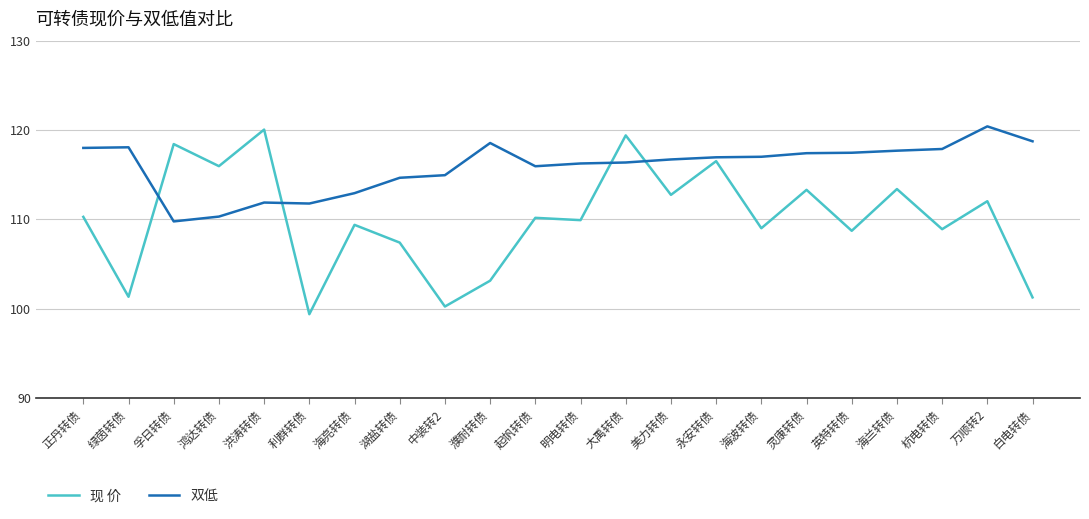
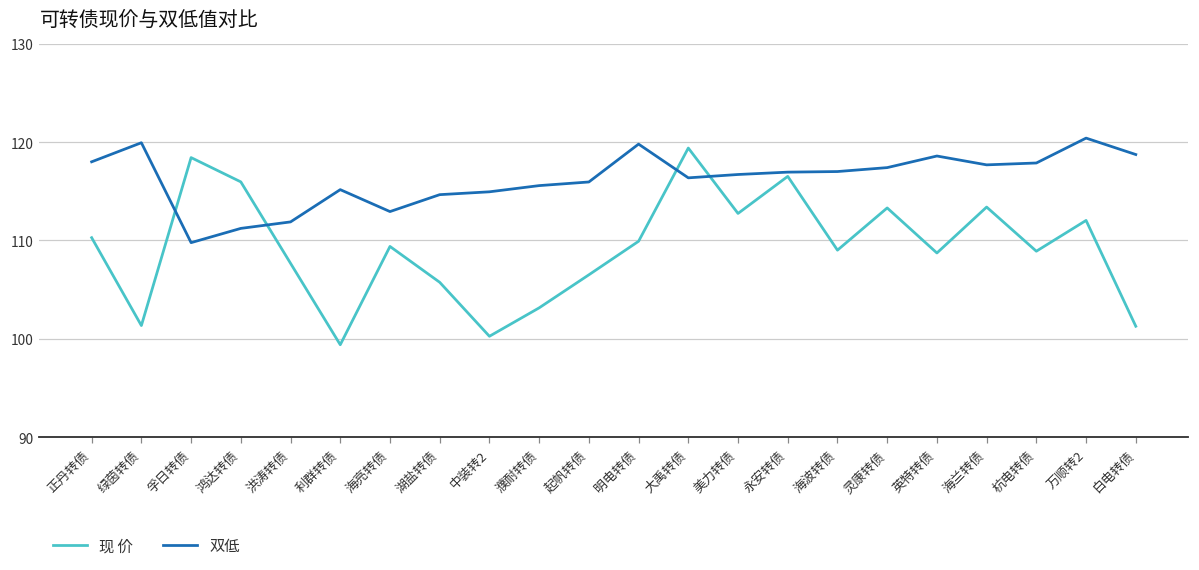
  {
    "现 价": {
      "正丹转债": 110,
      "绿茵转债": 101,
      "孚日转债": 118,
      "鸿达转债": 116,
-     "洪涛转债": 120,
+     "洪涛转债": 108,
      "利群转债": 99,
      "海亮转债": 109,
-     "湖盐转债": 107,
+     "湖盐转债": 106,
      "中装转2": 100,
      "濮耐转债": 103,
-     "起帆转债": 110,
+     "起帆转债": 107,
      "明电转债": 110,
      "大禹转债": 119,
      "美力转债": 113,
      "永安转债": 117,
      "海波转债": 109,
      "灵康转债": 113,
      "英特转债": 109,
      "海兰转债": 113,
      "杭电转债": 109,
      "万顺转2": 112,
      "白电转债": 101
    },
    "双低": {
      "正丹转债": 118,
-     "绿茵转债": 118,
+     "绿茵转债": 120,
      "孚日转债": 110,
-     "鸿达转债": 110,
+     "鸿达转债": 111,
      "洪涛转债": 112,
-     "利群转债": 112,
+     "利群转债": 115,
      "海亮转债": 113,
      "湖盐转债": 115,
      "中装转2": 115,
-     "濮耐转债": 119,
+     "濮耐转债": 116,
      "起帆转债": 116,
-     "明电转债": 116,
+     "明电转债": 120,
      "大禹转债": 116,
      "美力转债": 117,
      "永安转债": 117,
      "海波转债": 117,
      "灵康转债": 117,
-     "英特转债": 117,
+     "英特转债": 119,
      "海兰转债": 118,
      "杭电转债": 118,
      "万顺转2": 120,
      "白电转债": 119
    }
  }
